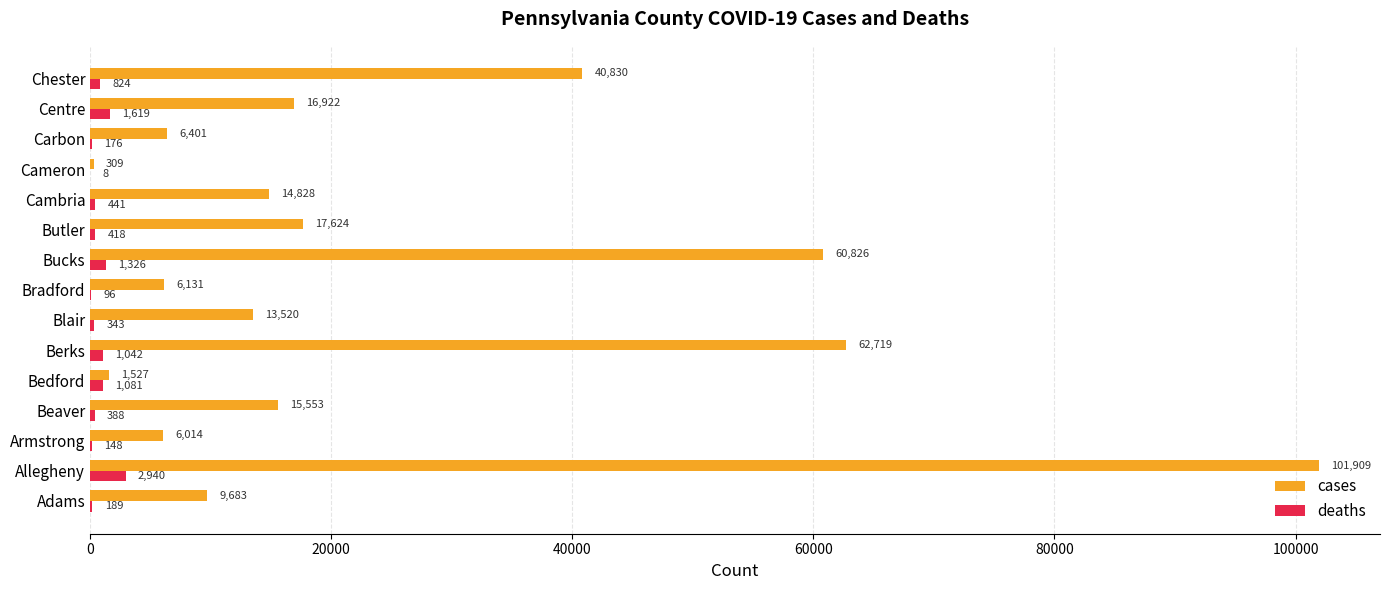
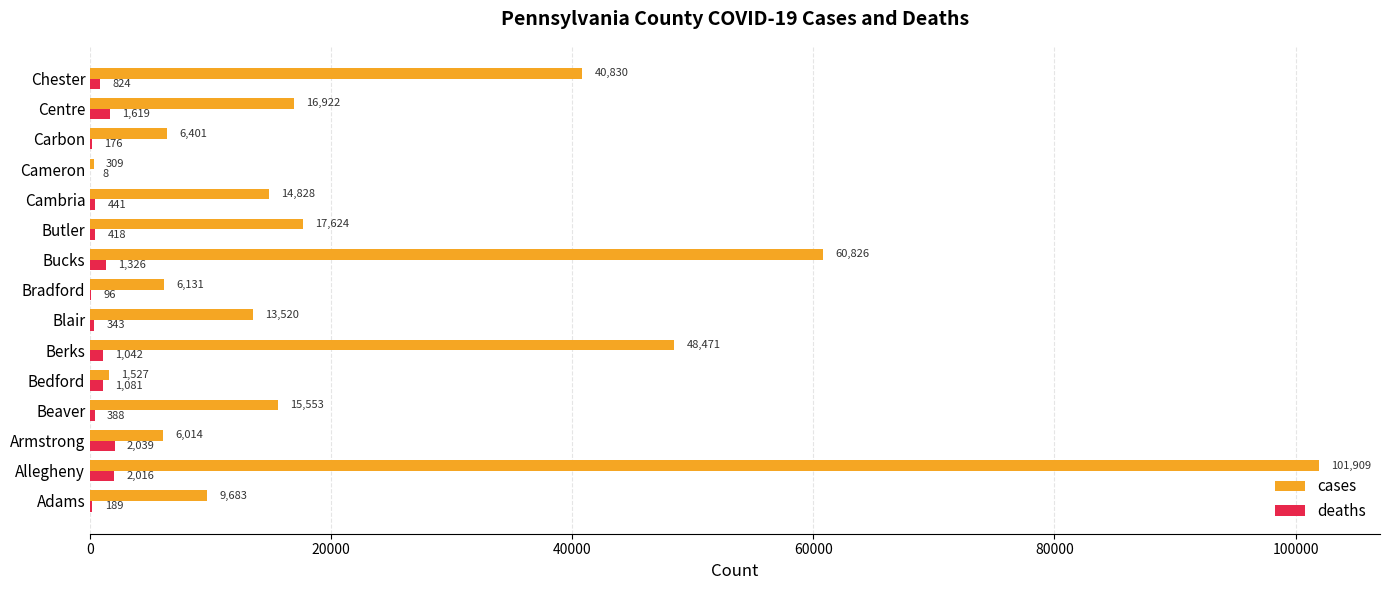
  {
    "cases": {
      "Chester": "40,830",
      "Centre": "16,922",
      "Carbon": "6,401",
      "Cameron": "309",
      "Cambria": "14,828",
      "Butler": "17,624",
      "Bucks": "60,826",
      "Bradford": "6,131",
      "Blair": "13,520",
-     "Berks": "62,719",
+     "Berks": "48,471",
      "Bedford": "1,527",
      "Beaver": "15,553",
      "Armstrong": "6,014",
      "Allegheny": "101,909",
      "Adams": "9,683"
    },
    "deaths": {
      "Chester": "824",
      "Centre": "1,619",
      "Carbon": "176",
      "Cameron": "8",
      "Cambria": "441",
      "Butler": "418",
      "Bucks": "1,326",
      "Bradford": "96",
      "Blair": "343",
      "Berks": "1,042",
      "Bedford": "1,081",
      "Beaver": "388",
-     "Armstrong": "148",
-     "Allegheny": "2,940",
+     "Armstrong": "2,039",
+     "Allegheny": "2,016",
      "Adams": "189"
    }
  }
